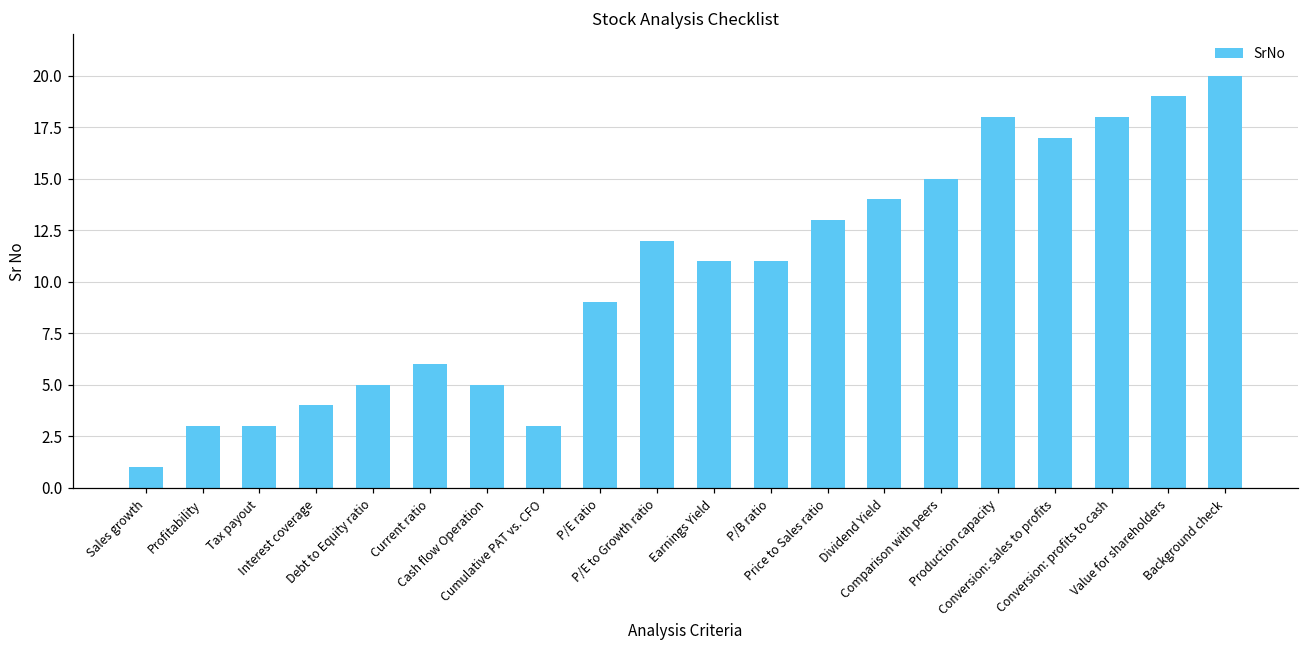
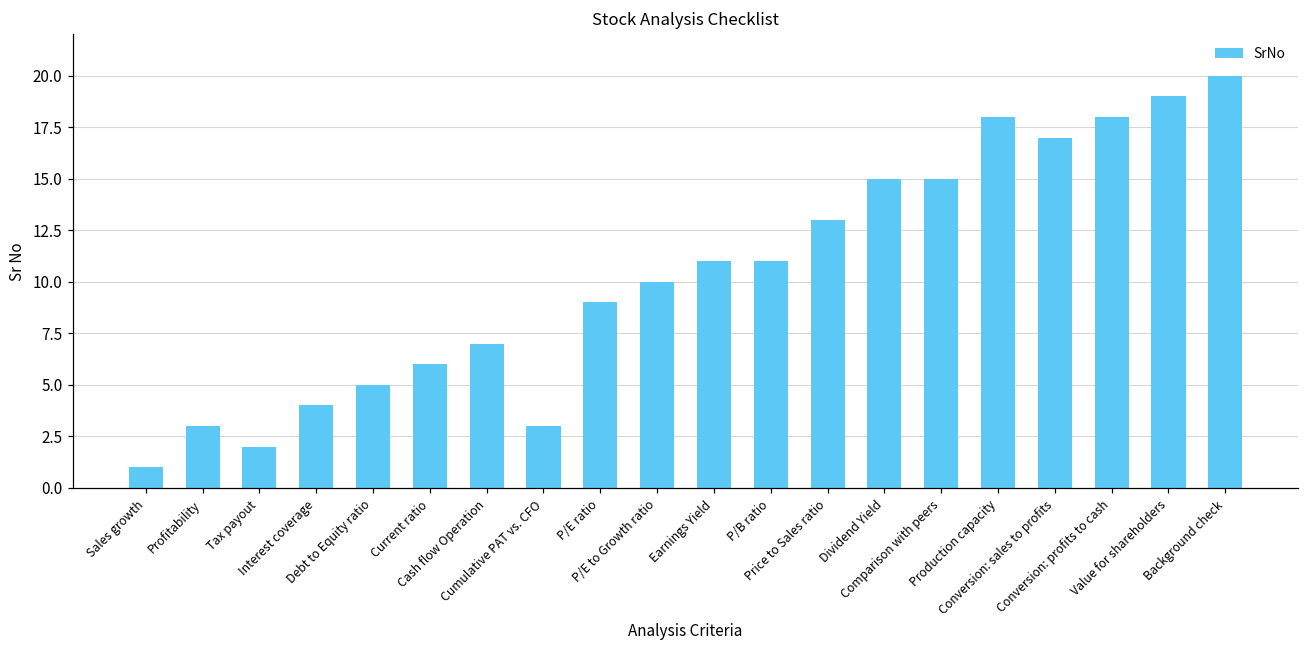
  {
    "Sales growth": 1,
    "Profitability": 3,
-   "Tax payout": 3,
+   "Tax payout": 2,
    "Interest coverage": 4,
    "Debt to Equity ratio": 5,
    "Current ratio": 6,
-   "Cash flow Operation": 5,
+   "Cash flow Operation": 7,
    "Cumulative PAT vs. CFO": 3,
    "P/E ratio": 9,
-   "P/E to Growth ratio": 12,
+   "P/E to Growth ratio": 10,
    "Earnings Yield": 11,
    "P/B ratio": 11,
    "Price to Sales ratio": 13,
-   "Dividend Yield": 14,
+   "Dividend Yield": 15,
    "Comparison with peers": 15,
    "Production capacity": 18,
    "Conversion: sales to profits": 17,
    "Conversion: profits to cash": 18,
    "Value for shareholders": 19,
    "Background check": 20
  }
